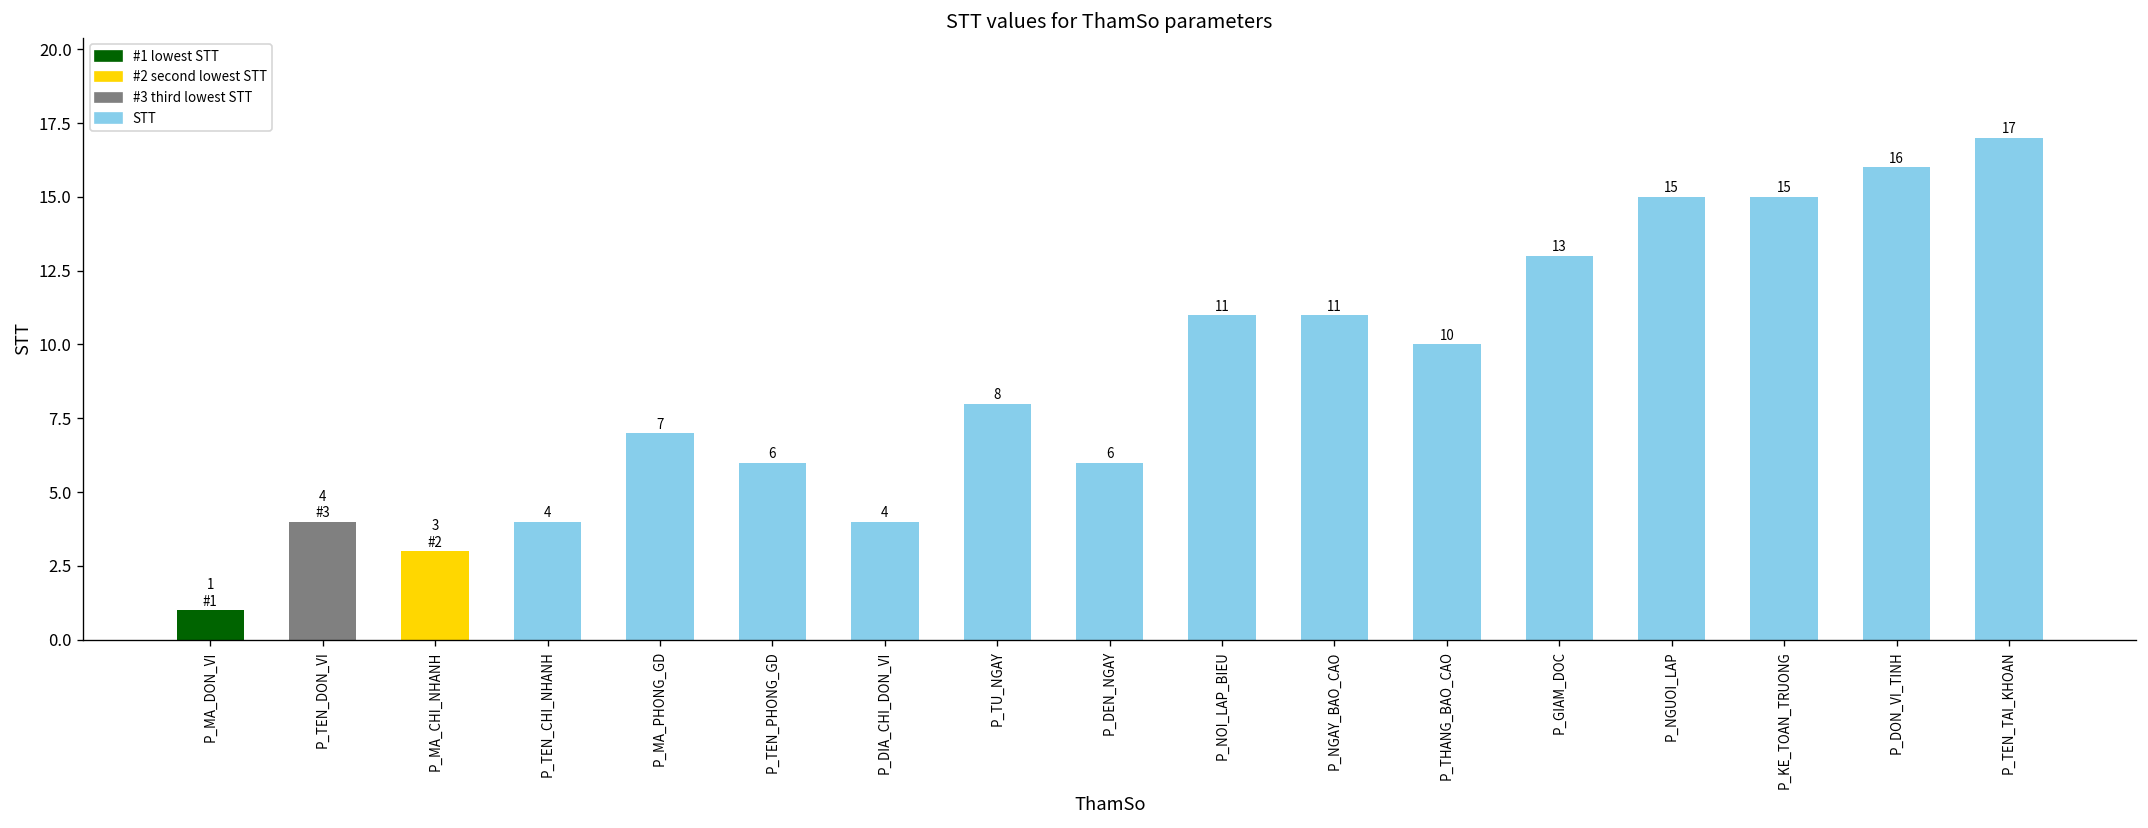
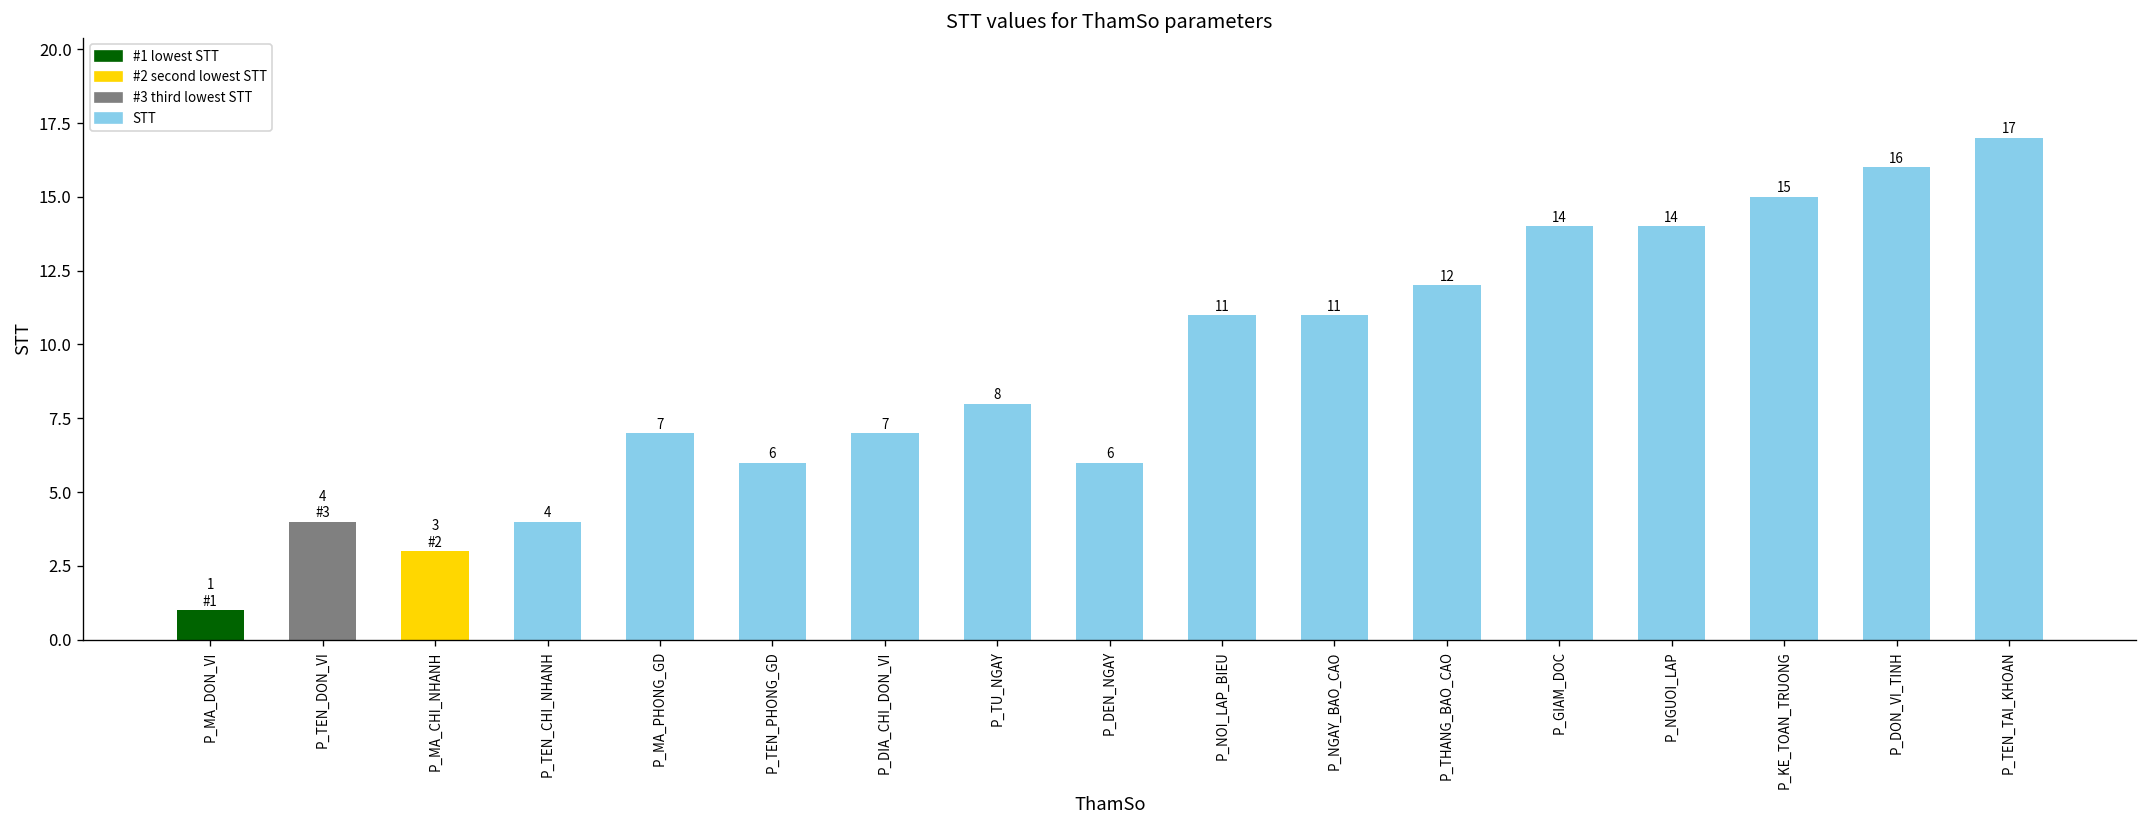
  {
    "P_MA_DON_VI": 1,
    "P_TEN_DON_VI": 4,
    "P_MA_CHI_NHANH": 3,
    "P_TEN_CHI_NHANH": 4,
    "P_MA_PHONG_GD": 7,
    "P_TEN_PHONG_GD": 6,
-   "P_DIA_CHI_DON_VI": 4,
+   "P_DIA_CHI_DON_VI": 7,
    "P_TU_NGAY": 8,
    "P_DEN_NGAY": 6,
    "P_NOI_LAP_BIEU": 11,
    "P_NGAY_BAO_CAO": 11,
-   "P_THANG_BAO_CAO": 10,
-   "P_GIAM_DOC": 13,
-   "P_NGUOI_LAP": 15,
+   "P_THANG_BAO_CAO": 12,
+   "P_GIAM_DOC": 14,
+   "P_NGUOI_LAP": 14,
    "P_KE_TOAN_TRUONG": 15,
    "P_DON_VI_TINH": 16,
    "P_TEN_TAI_KHOAN": 17
  }
